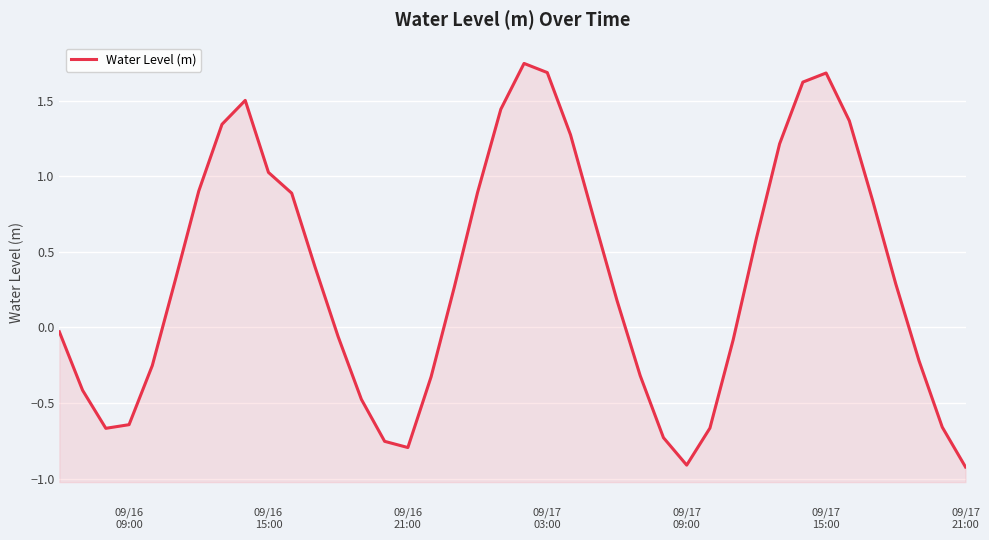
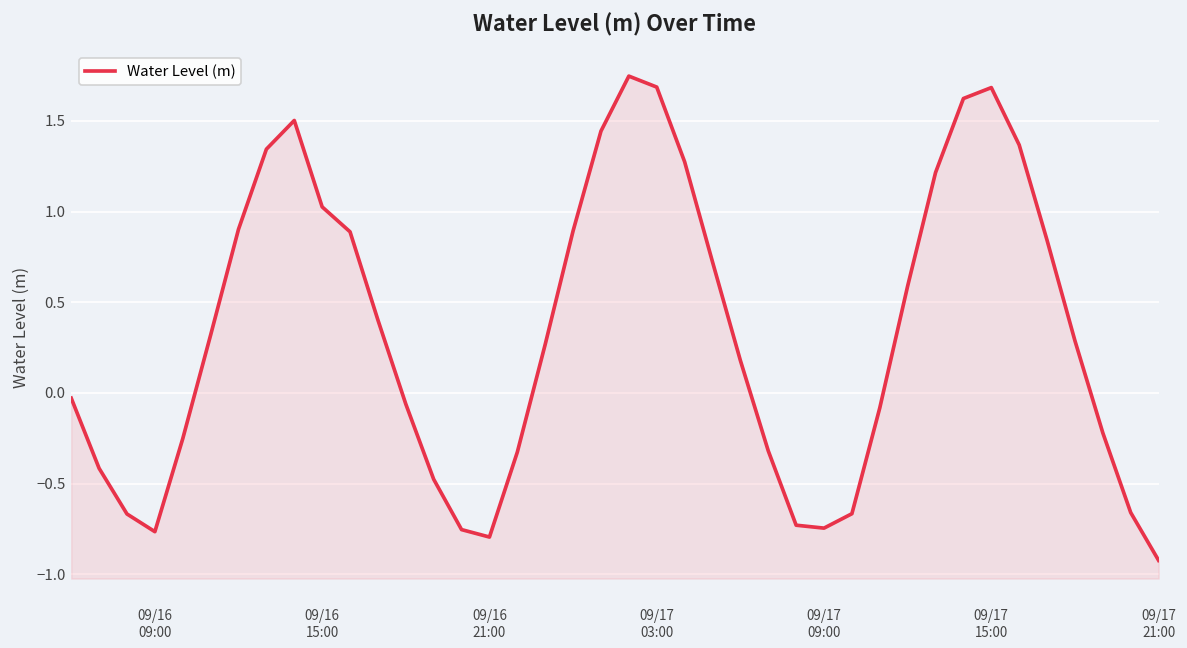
  {
-   "09/16 09:00": -0.64,
+   "09/16 09:00": -0.76,
    "09/16 15:00": 1.03,
    "09/16 21:00": -0.79,
    "09/17 03:00": 1.69,
-   "09/17 09:00": -0.91,
+   "09/17 09:00": -0.75,
    "09/17 15:00": 1.68,
    "09/17 21:00": -0.92
  }
